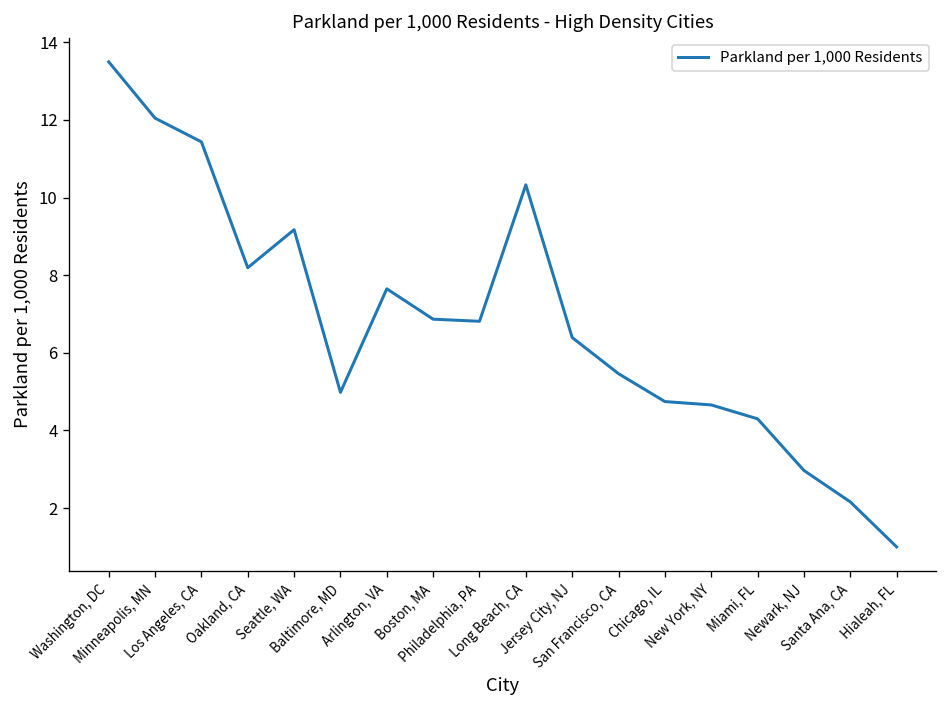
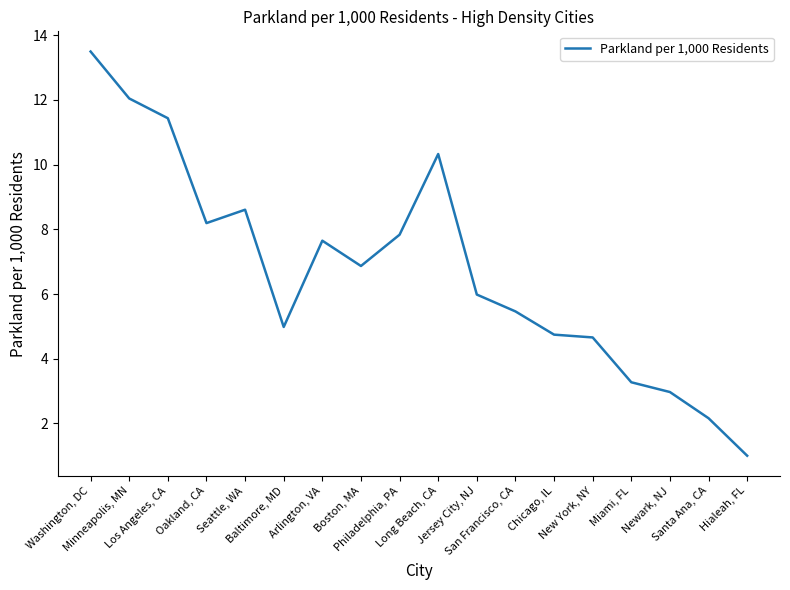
  {
    "Washington, DC": 13.5,
    "Minneapolis, MN": 12.0,
    "Los Angeles, CA": 11.4,
    "Oakland, CA": 8.2,
-   "Seattle, WA": 9.2,
+   "Seattle, WA": 8.6,
    "Baltimore, MD": 5.0,
    "Arlington, VA": 7.6,
    "Boston, MA": 6.9,
-   "Philadelphia, PA": 6.8,
+   "Philadelphia, PA": 7.8,
    "Long Beach, CA": 10.3,
-   "Jersey City, NJ": 6.4,
+   "Jersey City, NJ": 6.0,
    "San Francisco, CA": 5.5,
    "Chicago, IL": 4.7,
    "New York, NY": 4.7,
-   "Miami, FL": 4.3,
+   "Miami, FL": 3.3,
    "Newark, NJ": 3.0,
    "Santa Ana, CA": 2.2,
    "Hialeah, FL": 1.0
  }
